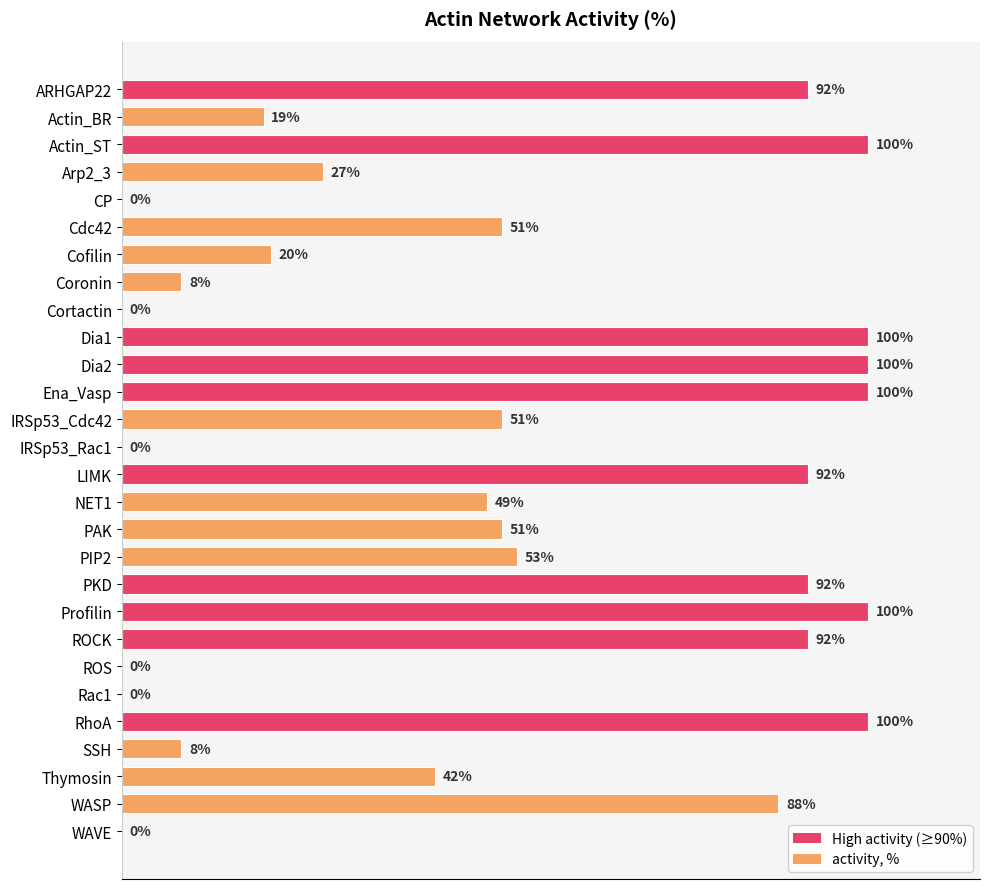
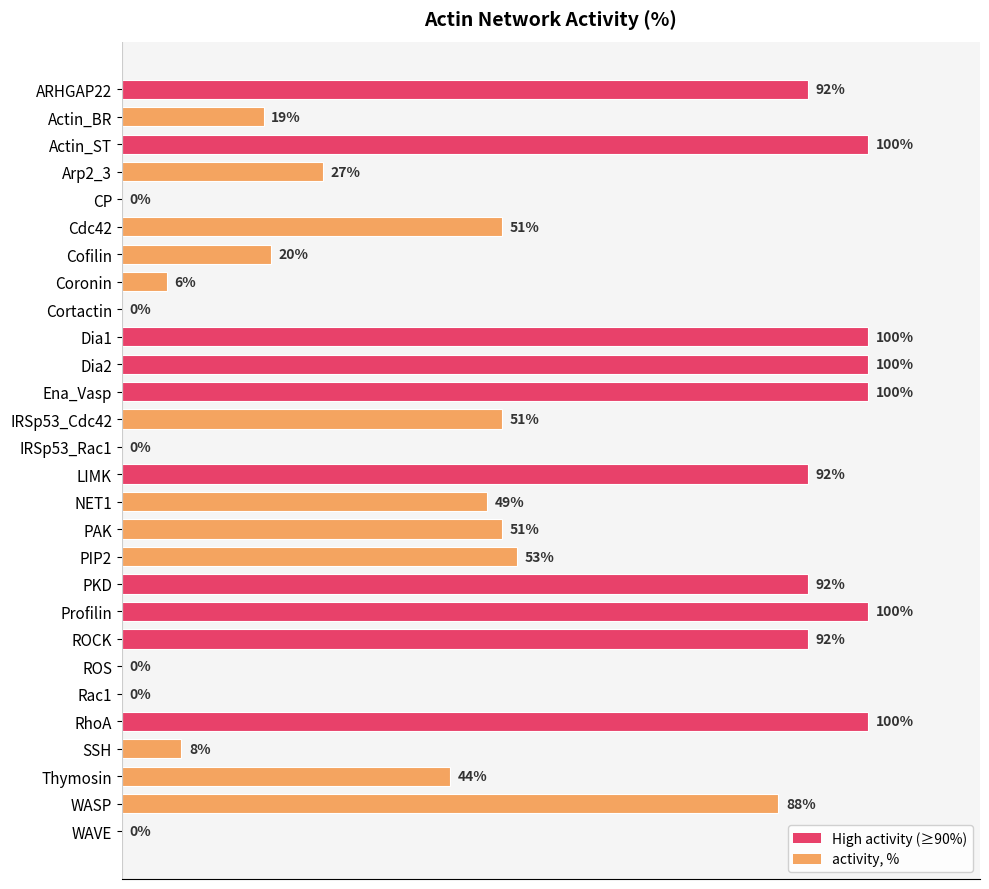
  {
    "ARHGAP22": "92%",
    "Actin_BR": "19%",
    "Actin_ST": "100%",
    "Arp2_3": "27%",
    "CP": "0%",
    "Cdc42": "51%",
    "Cofilin": "20%",
-   "Coronin": "8%",
+   "Coronin": "6%",
    "Cortactin": "0%",
    "Dia1": "100%",
    "Dia2": "100%",
    "Ena_Vasp": "100%",
    "IRSp53_Cdc42": "51%",
    "IRSp53_Rac1": "0%",
    "LIMK": "92%",
    "NET1": "49%",
    "PAK": "51%",
    "PIP2": "53%",
    "PKD": "92%",
    "Profilin": "100%",
    "ROCK": "92%",
    "ROS": "0%",
    "Rac1": "0%",
    "RhoA": "100%",
    "SSH": "8%",
-   "Thymosin": "42%",
+   "Thymosin": "44%",
    "WASP": "88%",
    "WAVE": "0%"
  }
